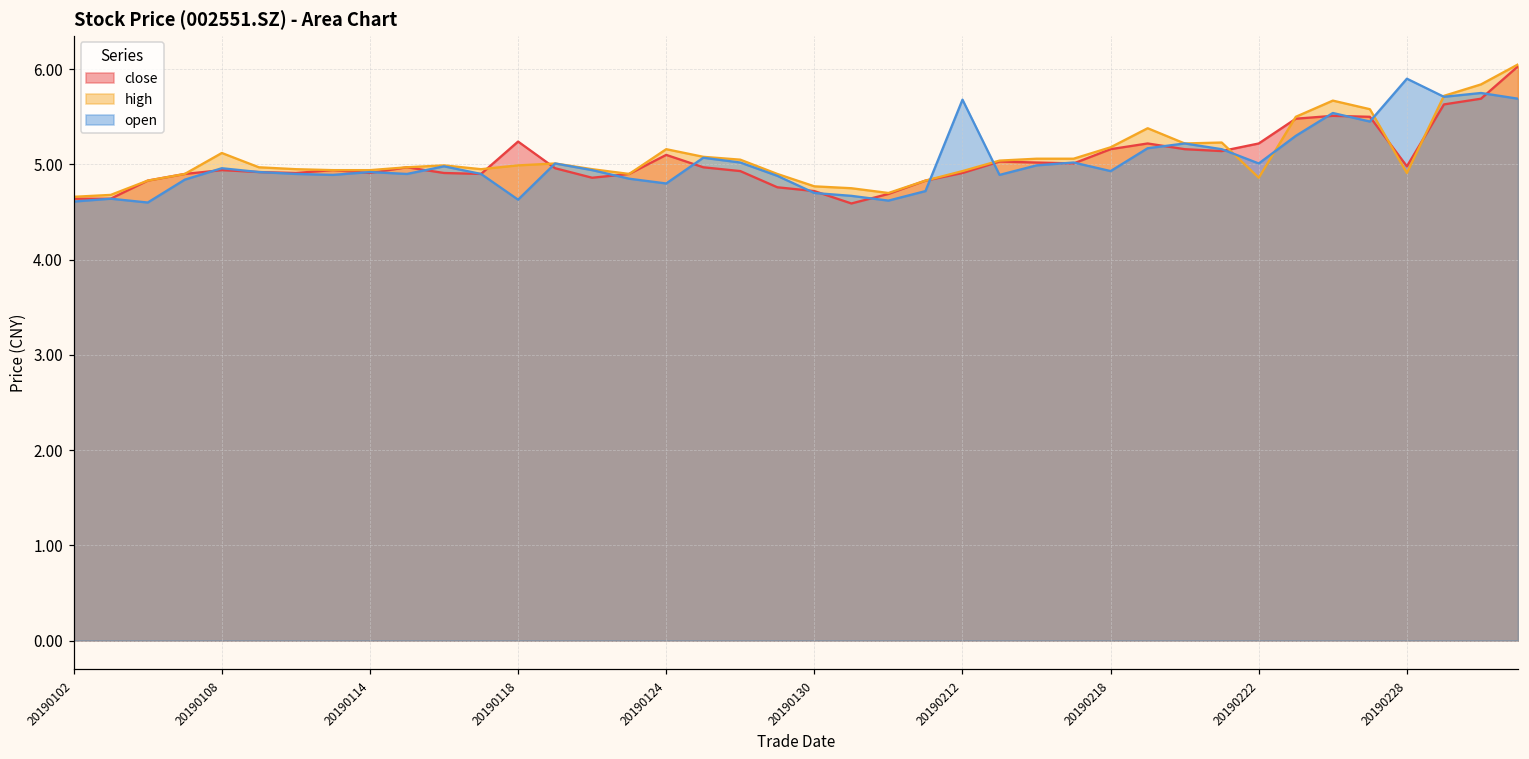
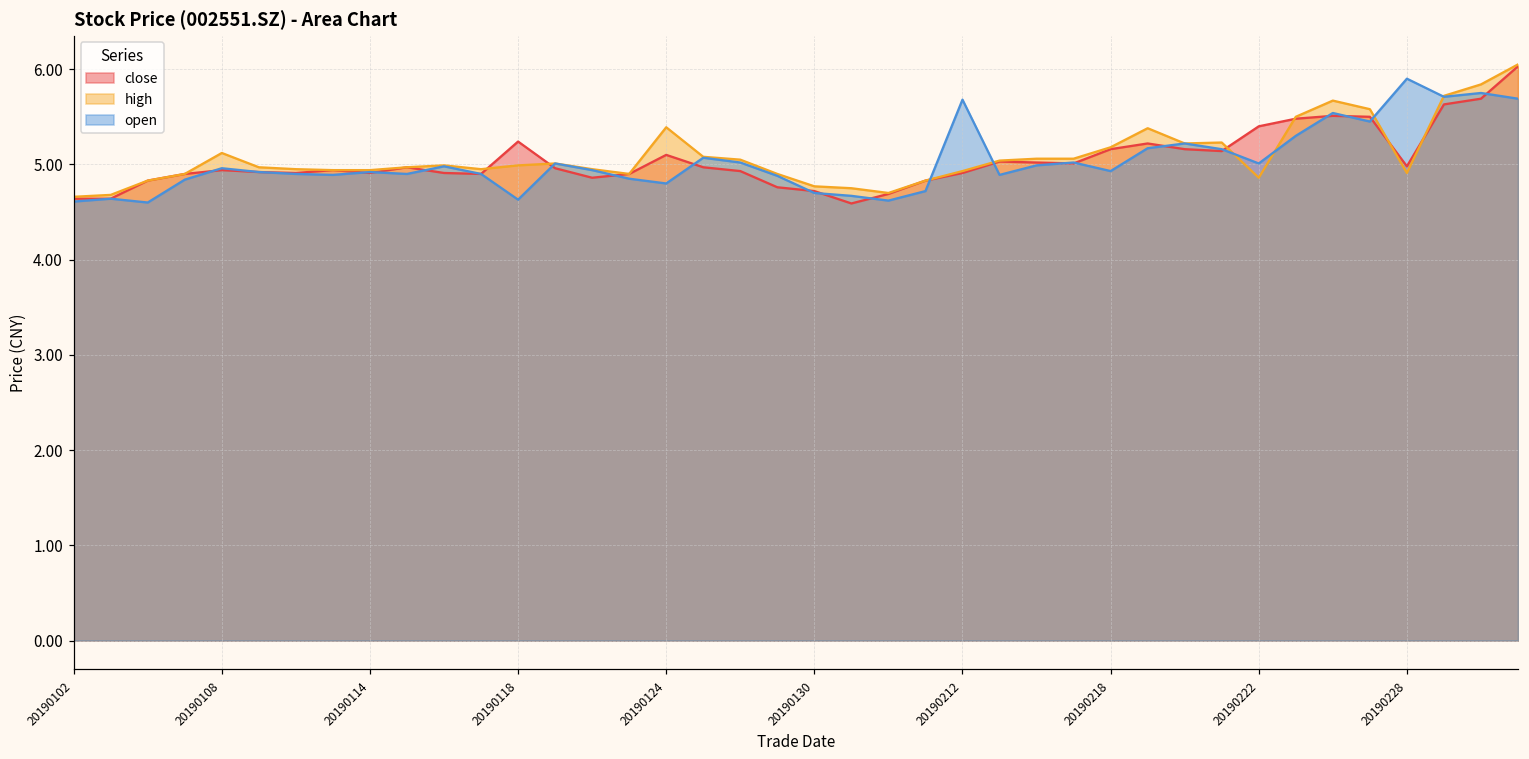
  {
    "close": {
      "20190118": 5.2,
      "20190124": 5.1,
-     "20190222": 5.2,
+     "20190222": 5.4,
      "20190228": 5.0
    },
    "high": {
      "20190108": 5.1,
      "20190118": 5.0,
-     "20190124": 5.2,
+     "20190124": 5.4,
      "20190130": 4.8,
      "20190222": 4.9,
      "20190228": 4.9
    },
    "open": {
      "20190102": 4.6,
      "20190118": 4.6,
      "20190124": 4.8,
      "20190212": 5.7,
      "20190218": 4.9,
      "20190222": 5.0,
      "20190228": 5.9
    }
  }
